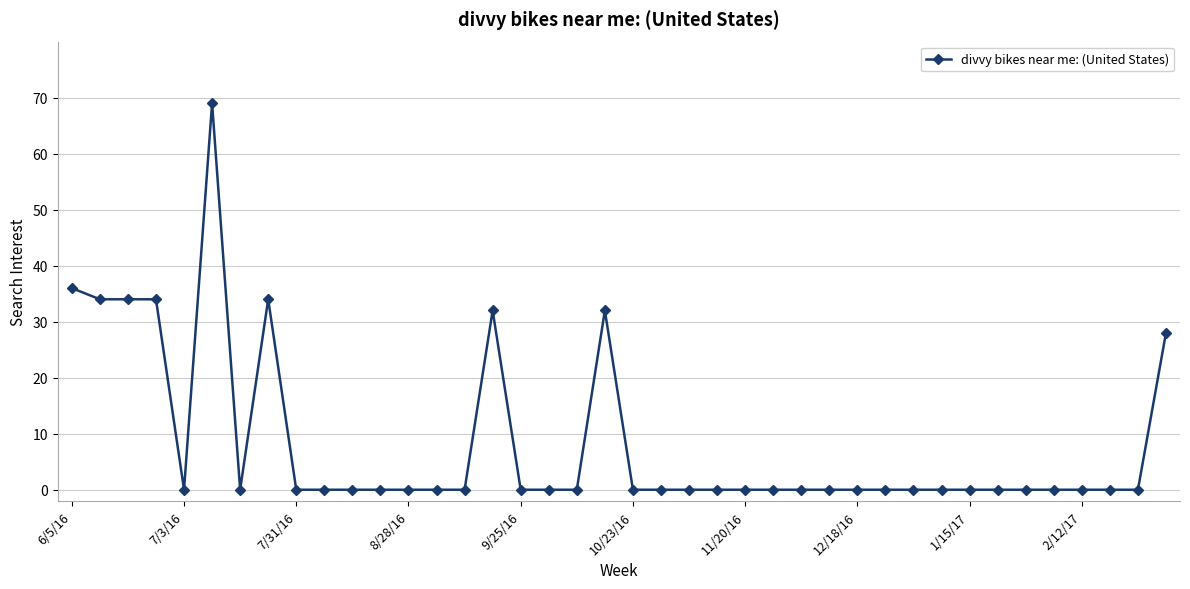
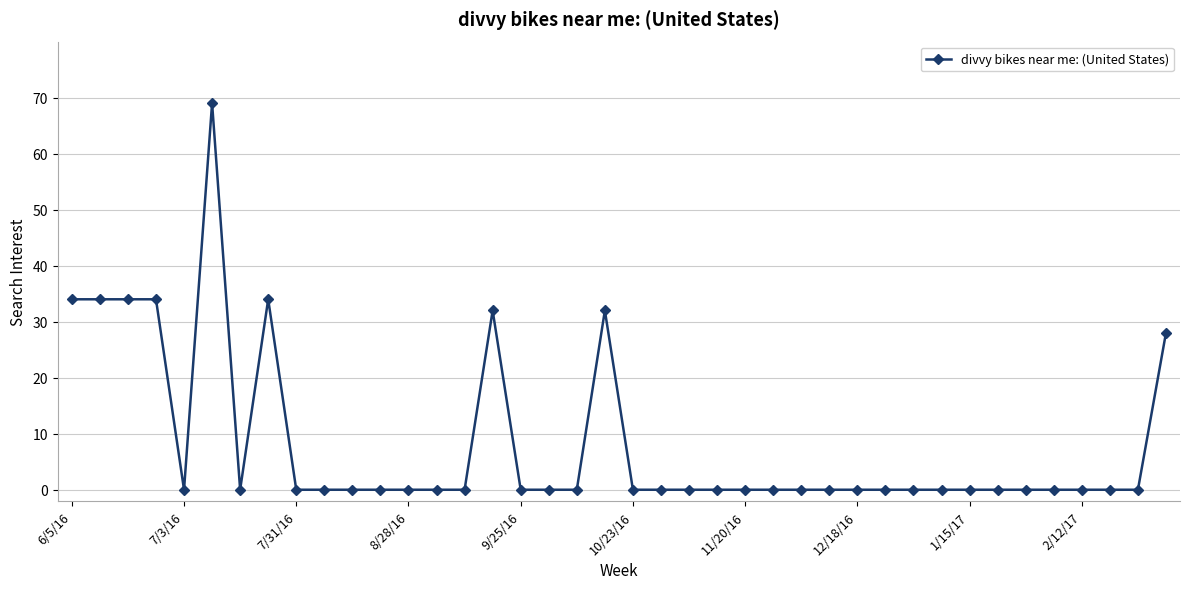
  {
-   "6/5/16": 36,
+   "6/5/16": 34,
    "7/3/16": 0,
    "7/31/16": 0,
    "8/28/16": 0,
    "9/25/16": 0,
    "10/23/16": 0,
    "11/20/16": 0,
    "12/18/16": 0,
    "1/15/17": 0,
    "2/12/17": 0
  }
